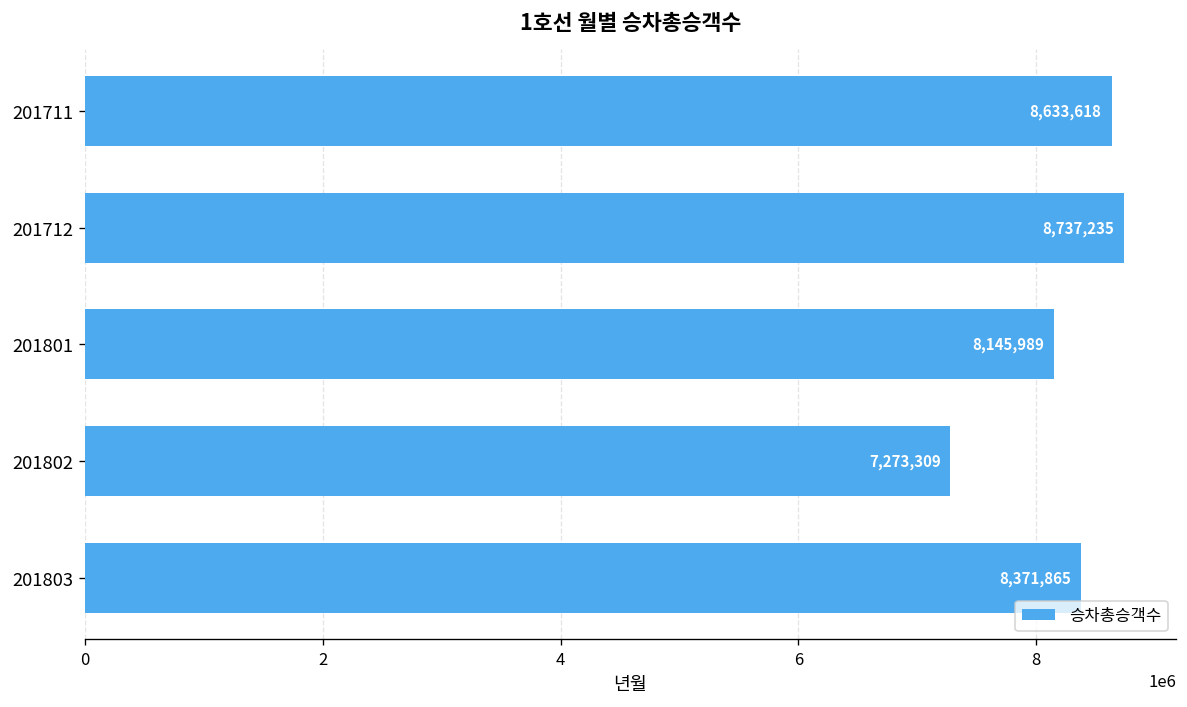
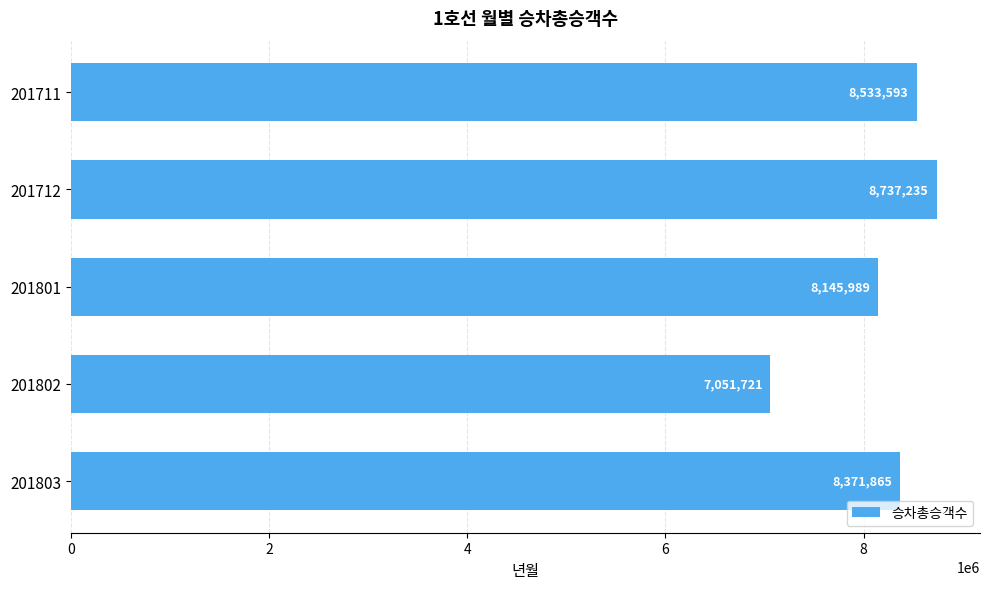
  {
-   "201711": "8,633,618",
+   "201711": "8,533,593",
    "201712": "8,737,235",
    "201801": "8,145,989",
-   "201802": "7,273,309",
+   "201802": "7,051,721",
    "201803": "8,371,865"
  }
